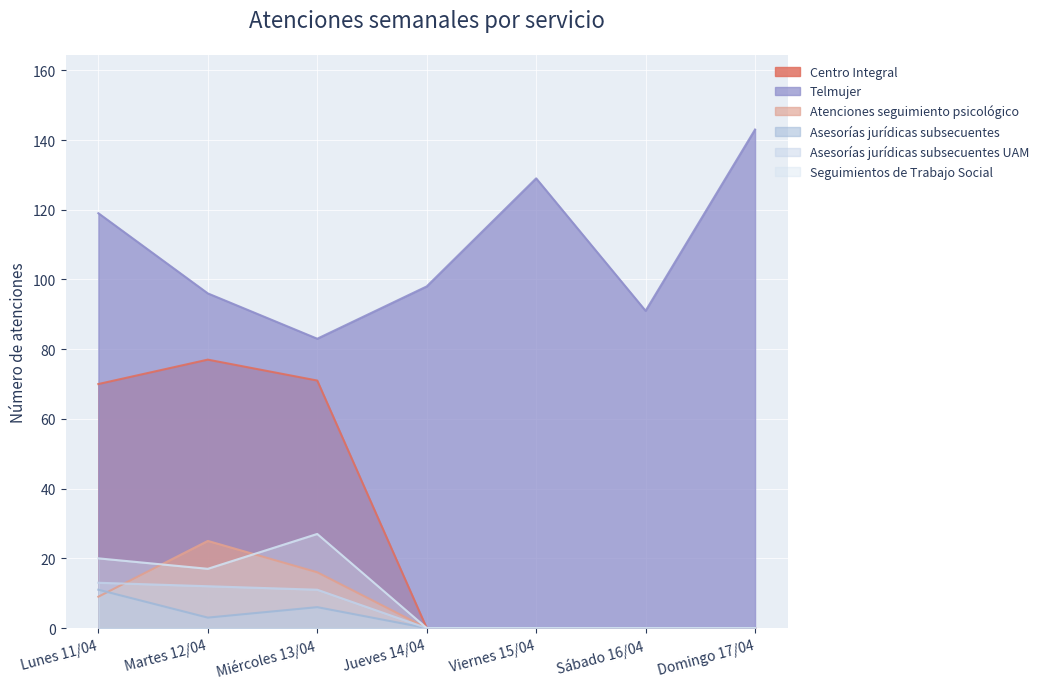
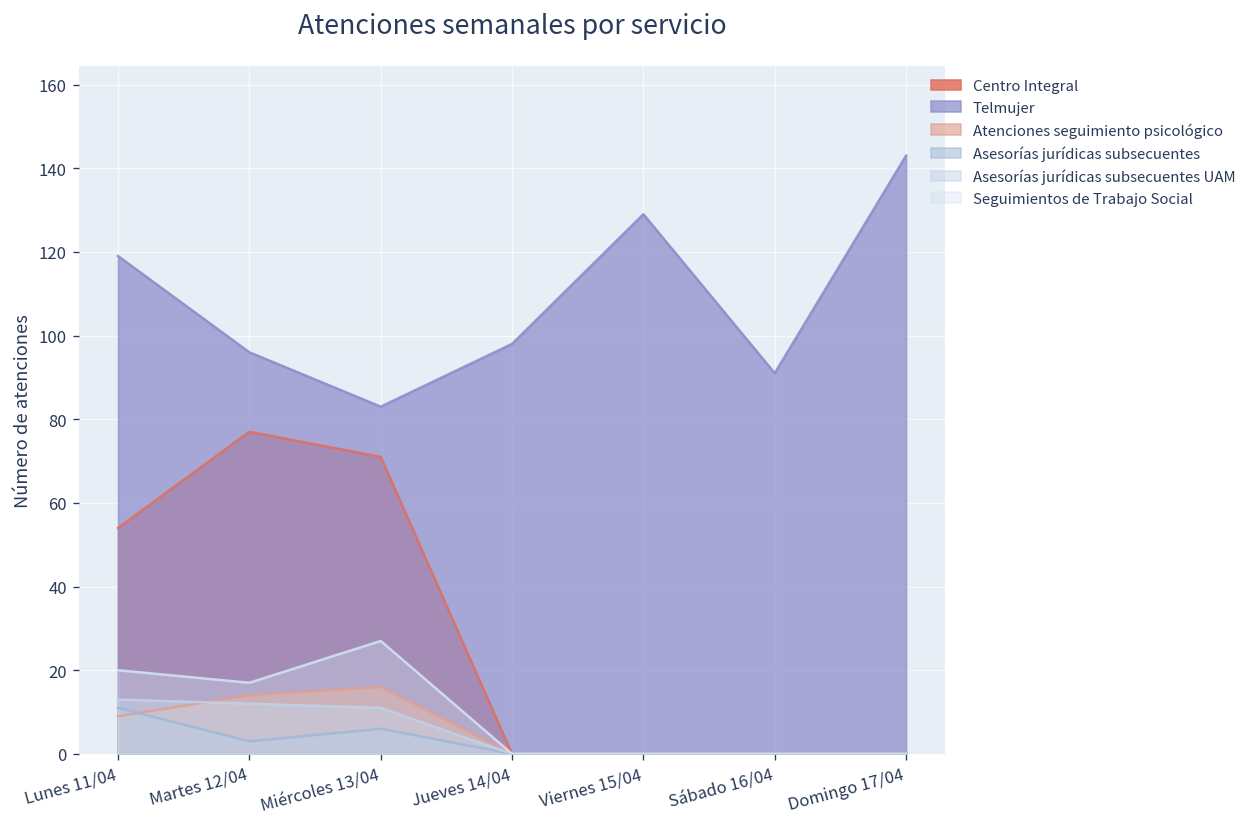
  {
    "Centro Integral": {
-     "Lunes 11/04": 70,
+     "Lunes 11/04": 54,
      "Martes 12/04": 77,
      "Miércoles 13/04": 71
    },
    "Atenciones seguimiento psicológico": {
      "Lunes 11/04": 9,
-     "Martes 12/04": 25,
+     "Martes 12/04": 14,
      "Miércoles 13/04": 16
    }
  }
